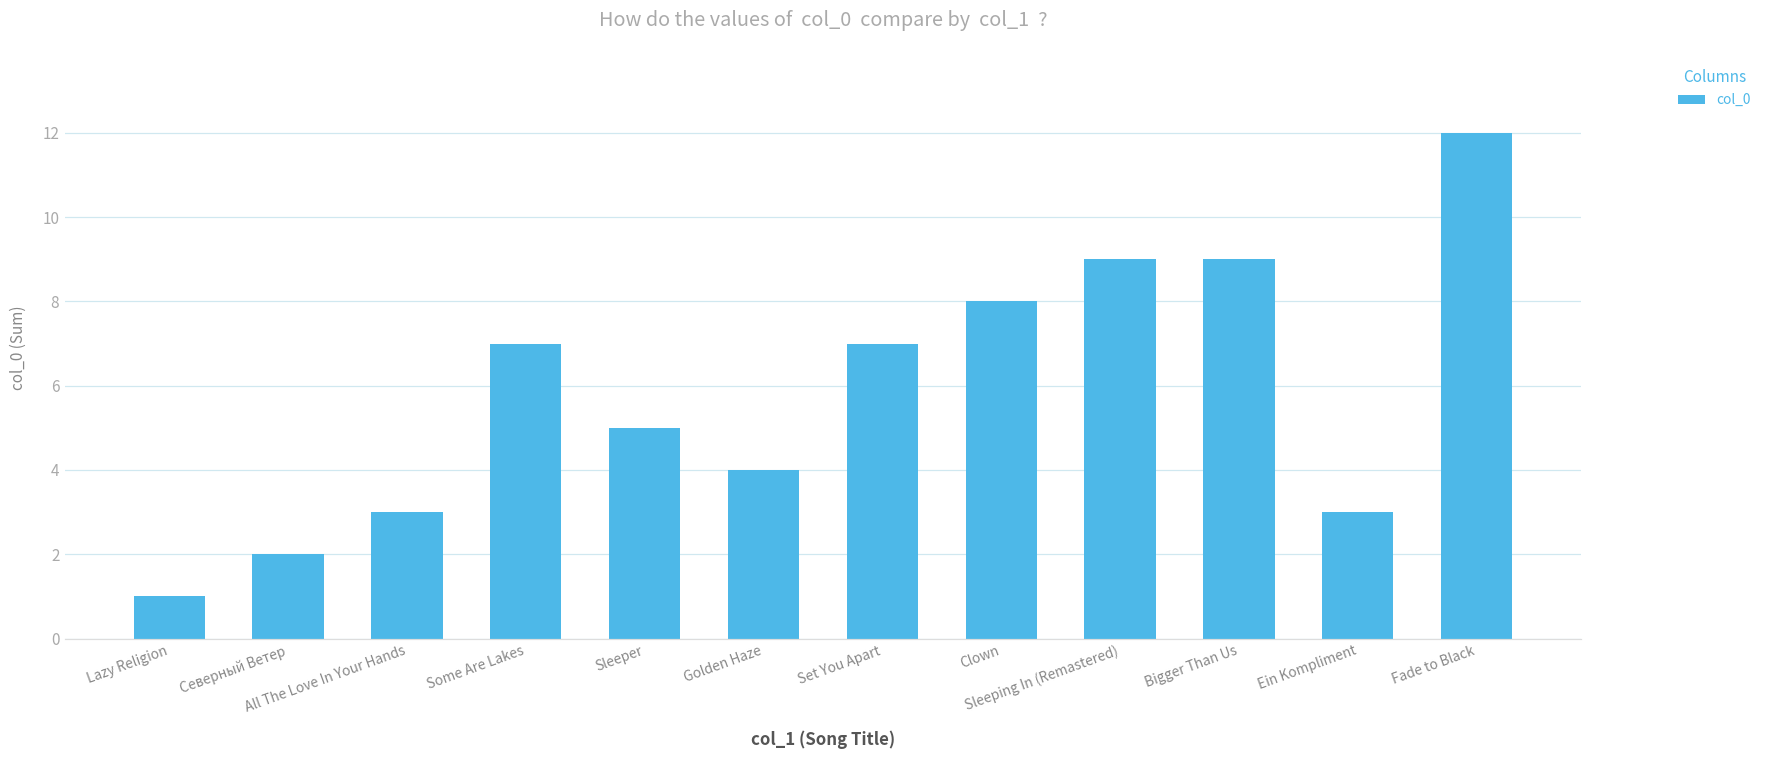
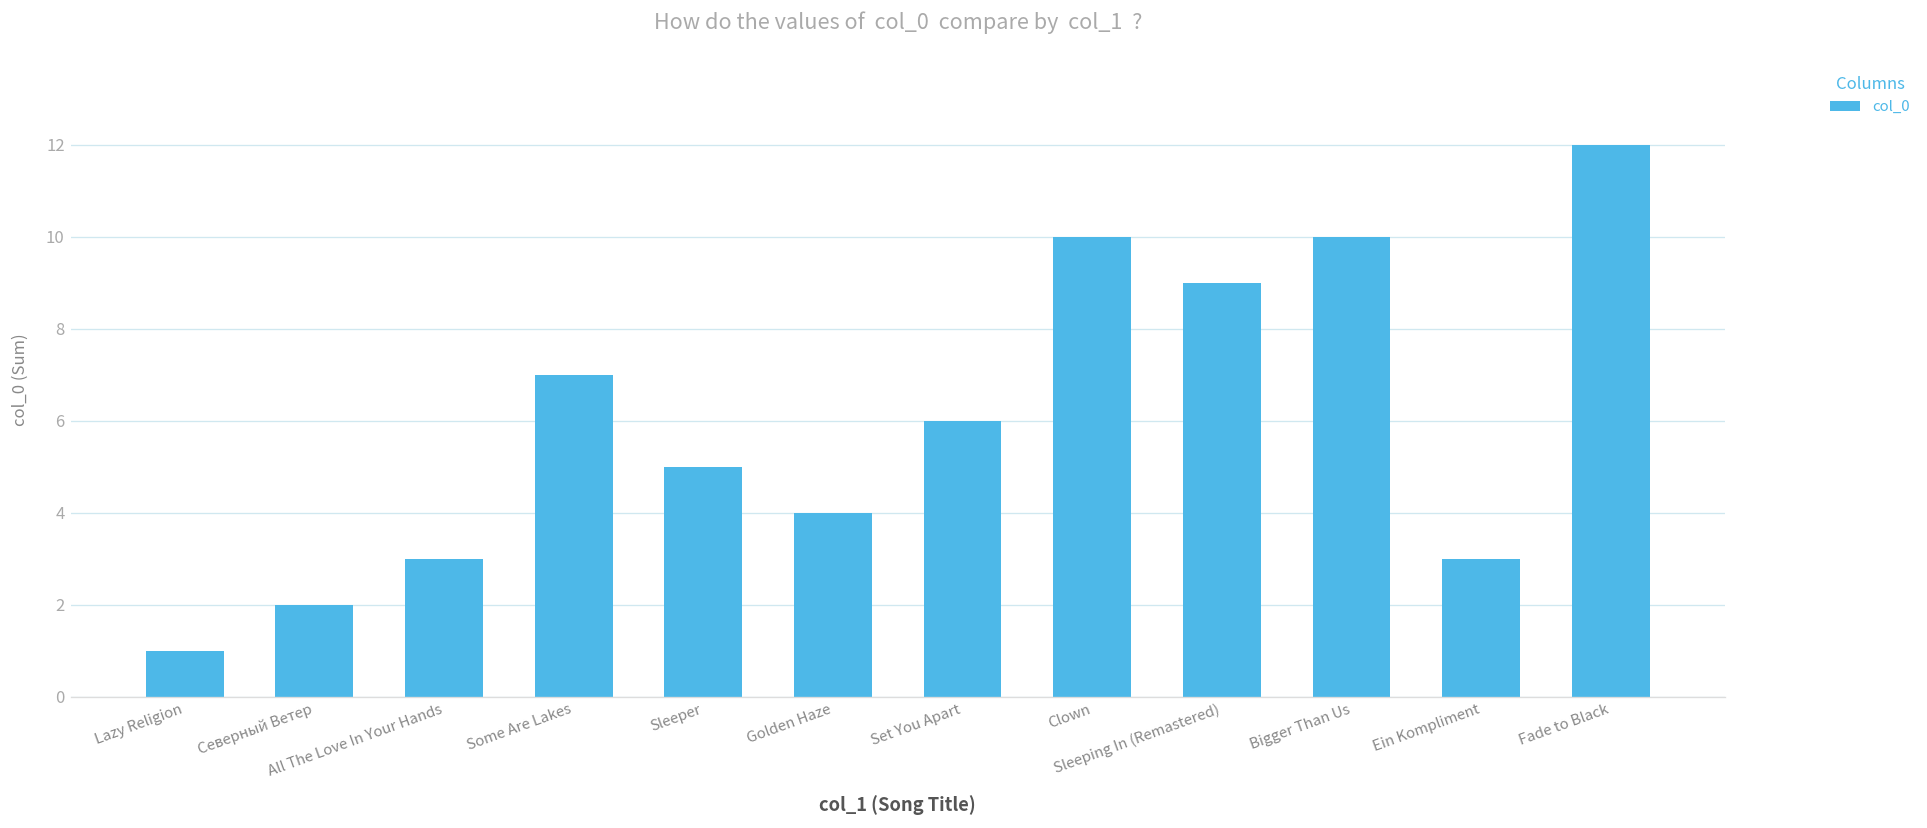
  {
    "Lazy Religion": 1,
    "Северный Ветер": 2,
    "All The Love In Your Hands": 3,
    "Some Are Lakes": 7,
    "Sleeper": 5,
    "Golden Haze": 4,
-   "Set You Apart": 7,
-   "Clown": 8,
+   "Set You Apart": 6,
+   "Clown": 10,
    "Sleeping In (Remastered)": 9,
-   "Bigger Than Us": 9,
+   "Bigger Than Us": 10,
    "Ein Kompliment": 3,
    "Fade to Black": 12
  }
